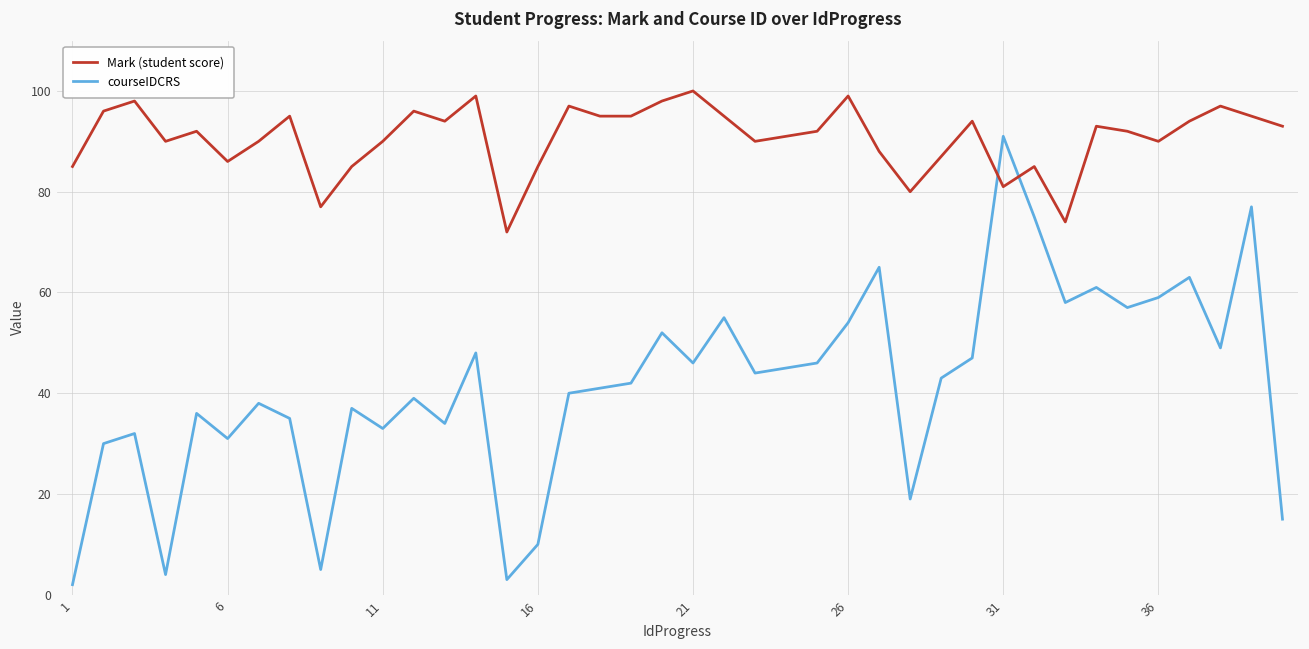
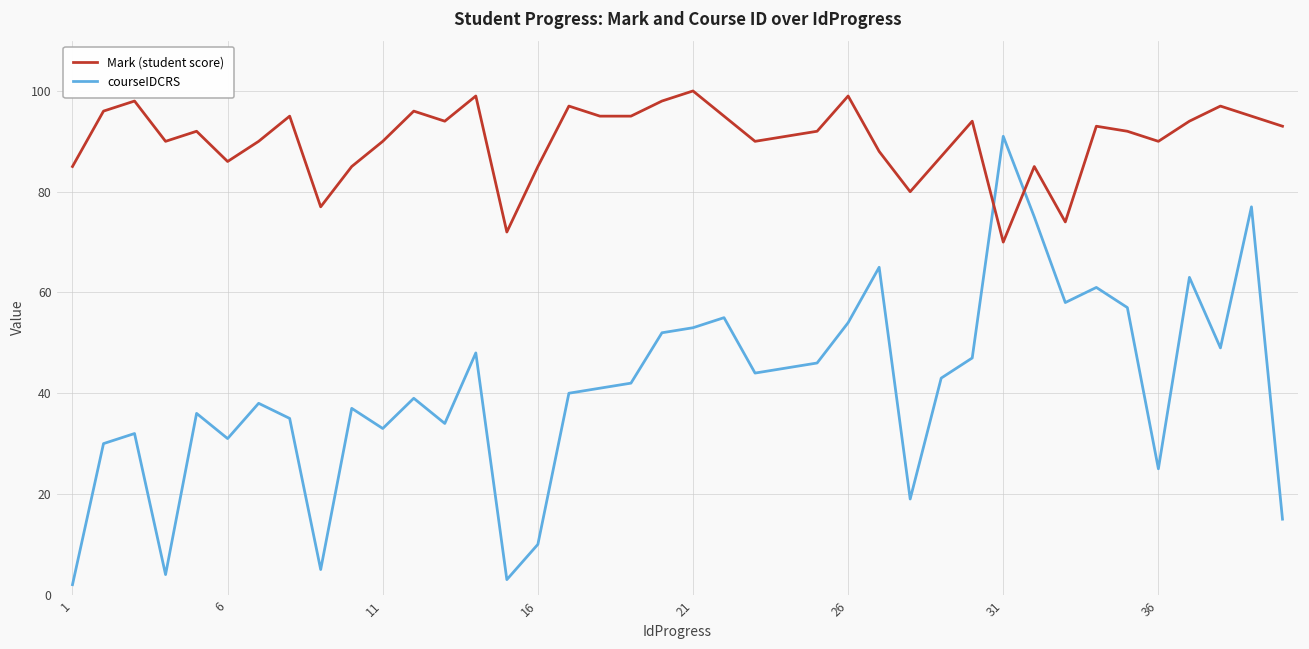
  {
    "Mark (student score)": {
      "1": 85,
      "6": 86,
      "11": 90,
      "16": 85,
      "21": 100,
      "26": 99,
-     "31": 81,
+     "31": 70,
      "36": 90
    },
    "courseIDCRS": {
      "1": 2,
      "6": 31,
      "11": 33,
      "16": 10,
-     "21": 46,
+     "21": 53,
      "26": 54,
      "31": 91,
-     "36": 59
+     "36": 25
    }
  }
